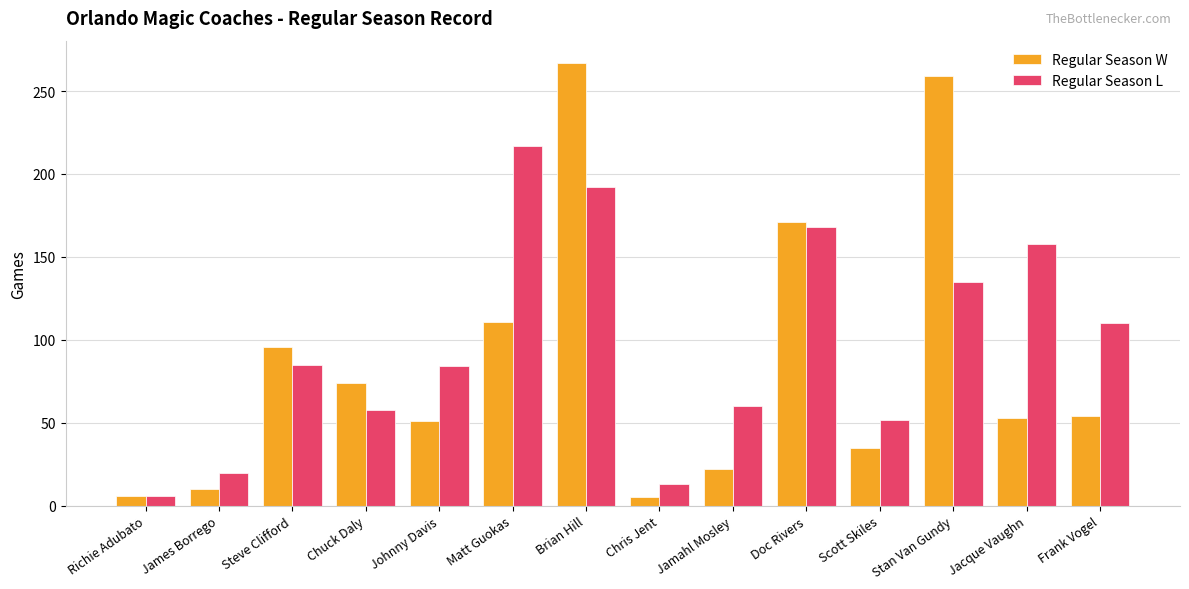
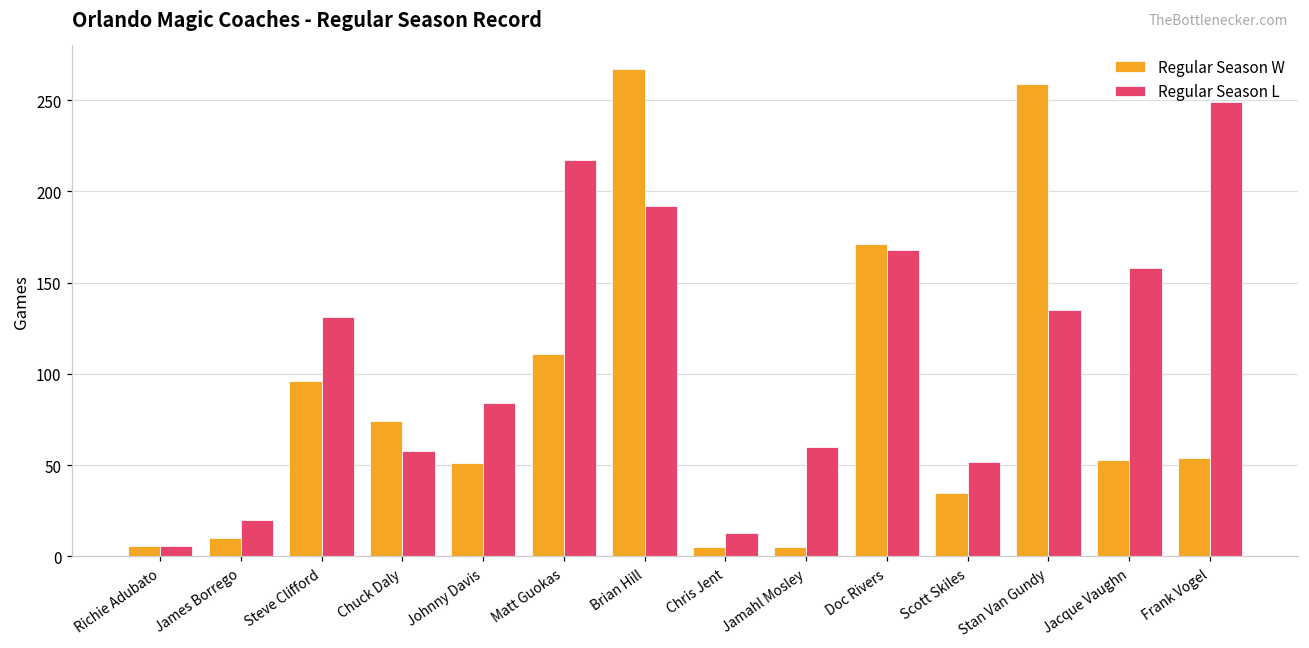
  {
    "Regular Season W": {
      "Richie Adubato": 6,
      "James Borrego": 10,
      "Steve Clifford": 96,
      "Chuck Daly": 74,
      "Johnny Davis": 51,
      "Matt Guokas": 111,
      "Brian Hill": 267,
      "Chris Jent": 5,
-     "Jamahl Mosley": 22,
+     "Jamahl Mosley": 5,
      "Doc Rivers": 171,
      "Scott Skiles": 35,
      "Stan Van Gundy": 259,
      "Jacque Vaughn": 53,
      "Frank Vogel": 54
    },
    "Regular Season L": {
      "Richie Adubato": 6,
      "James Borrego": 20,
-     "Steve Clifford": 85,
+     "Steve Clifford": 131,
      "Chuck Daly": 58,
      "Johnny Davis": 84,
      "Matt Guokas": 217,
      "Brian Hill": 192,
      "Chris Jent": 13,
      "Jamahl Mosley": 60,
      "Doc Rivers": 168,
      "Scott Skiles": 52,
      "Stan Van Gundy": 135,
      "Jacque Vaughn": 158,
-     "Frank Vogel": 110
+     "Frank Vogel": 249
    }
  }
